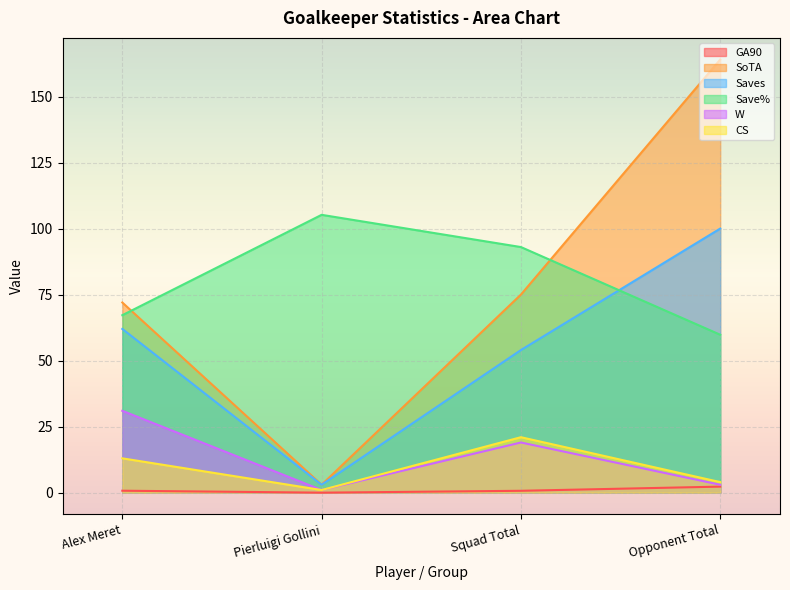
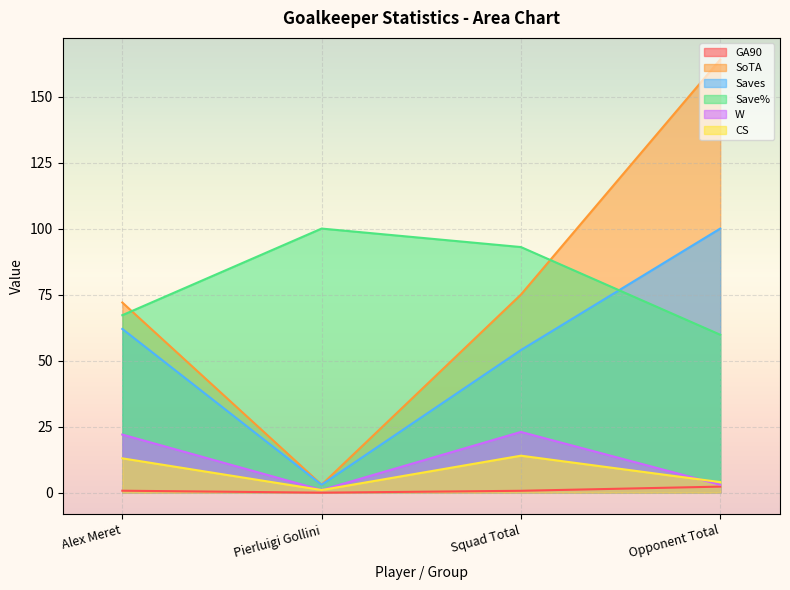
  {
    "GA90": {
      "Alex Meret": 1,
      "Pierluigi Gollini": 0,
      "Squad Total": 1
    },
    "SoTA": {
      "Alex Meret": 72,
      "Squad Total": 75
    },
    "Saves": {
      "Alex Meret": 62,
      "Squad Total": 54,
      "Opponent Total": 100
    },
    "Save%": {
      "Alex Meret": 67,
-     "Pierluigi Gollini": 105,
+     "Pierluigi Gollini": 100,
      "Squad Total": 93,
      "Opponent Total": 60
    },
    "W": {
-     "Alex Meret": 31,
-     "Squad Total": 19
+     "Alex Meret": 22,
+     "Squad Total": 23
    },
    "CS": {
      "Alex Meret": 13,
-     "Squad Total": 21,
+     "Squad Total": 14,
      "Opponent Total": 4
    }
  }
